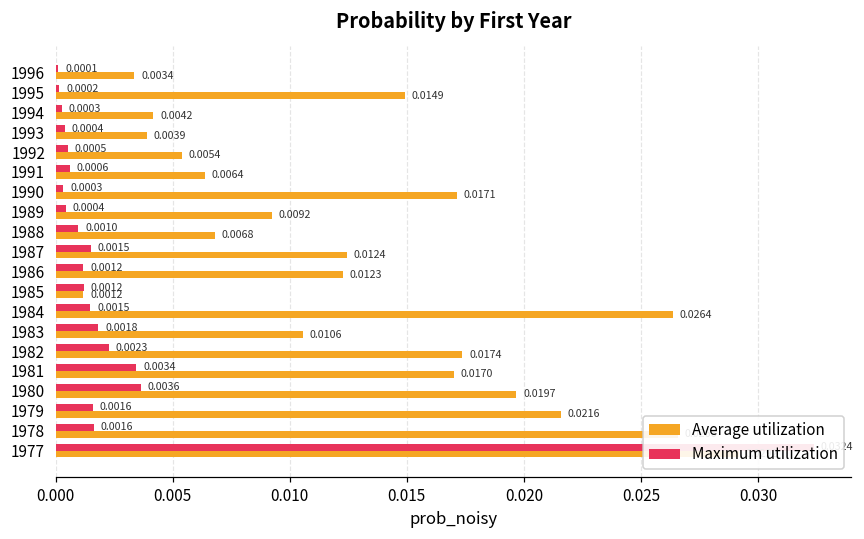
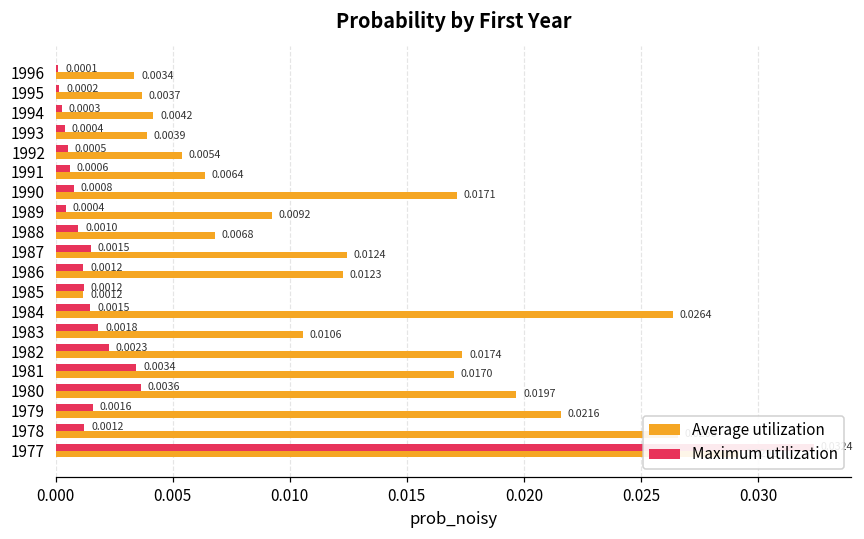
  {
    "Average utilization": {
      "1996": 0.0034,
-     "1995": 0.0149,
+     "1995": 0.0037,
      "1994": 0.0042,
      "1993": 0.0039,
      "1992": 0.0054,
      "1991": 0.0064,
      "1990": 0.0171,
      "1989": 0.0092,
      "1988": 0.0068,
      "1987": 0.0124,
      "1986": 0.0123,
      "1984": 0.0264,
      "1983": 0.0106,
      "1982": 0.0174,
      "1981": 0.0170,
      "1980": 0.0197,
      "1979": 0.0216
    },
    "Maximum utilization": {
      "1996": 0.0001,
      "1995": 0.0002,
      "1994": 0.0003,
      "1993": 0.0004,
      "1992": 0.0005,
      "1991": 0.0006,
-     "1990": 0.0003,
+     "1990": 0.0008,
      "1989": 0.0004,
      "1988": 0.0010,
      "1987": 0.0015,
      "1986": 0.0012,
      "1984": 0.0015,
      "1983": 0.0018,
      "1982": 0.0023,
      "1981": 0.0034,
      "1980": 0.0036,
      "1979": 0.0016,
-     "1978": 0.0016
+     "1978": 0.0012
    }
  }
